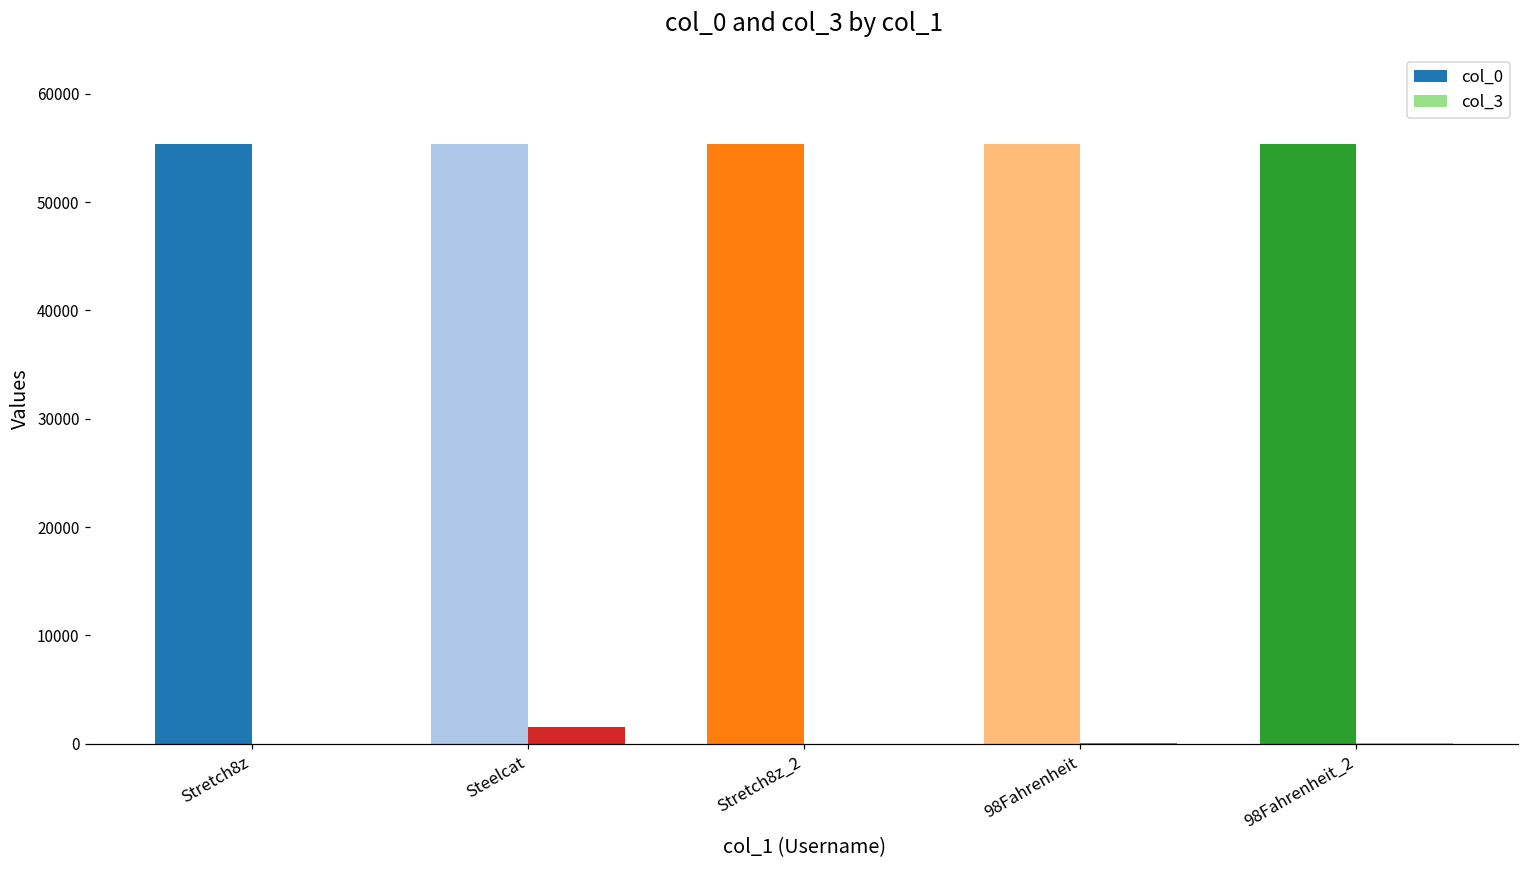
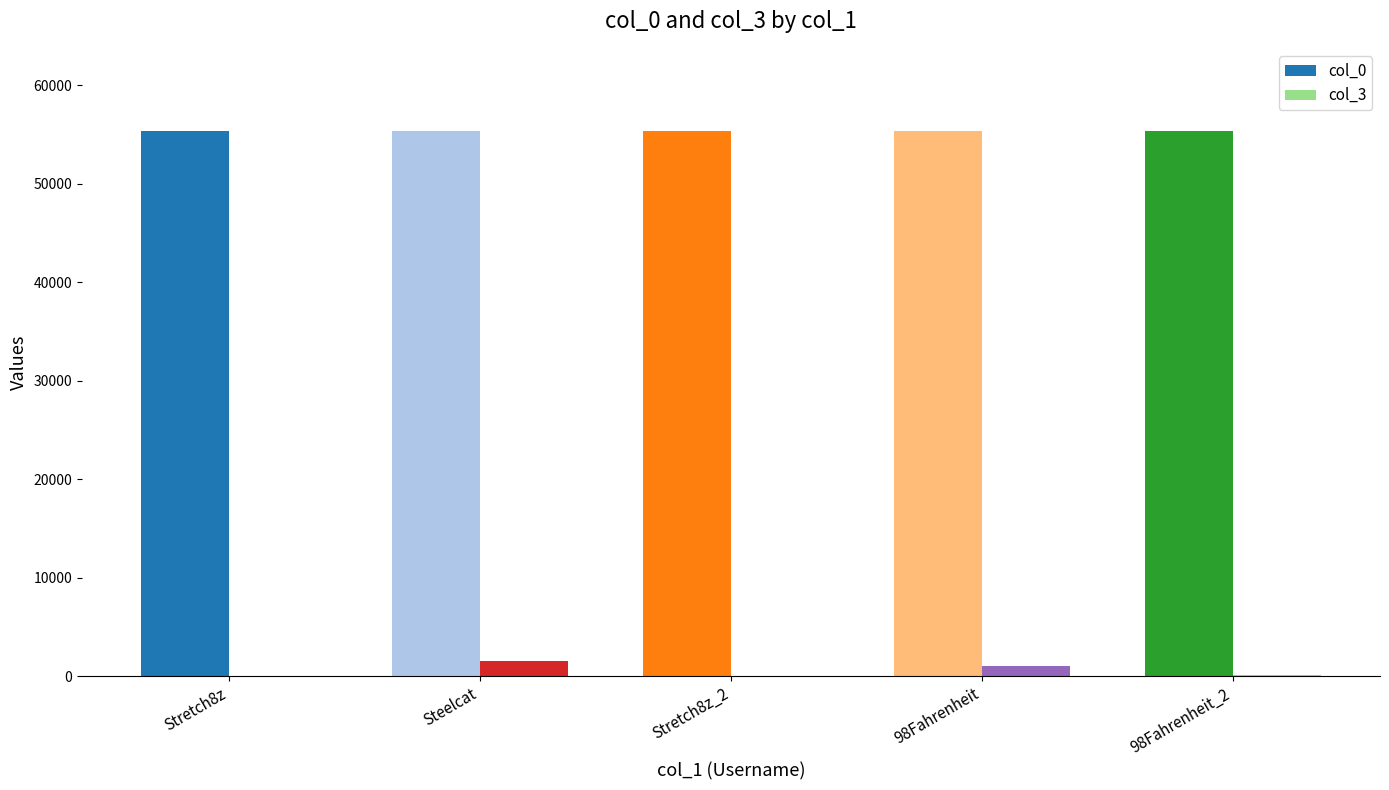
  {
    "col_0": {
      "Stretch8z": 55000,
      "Steelcat": 55000,
      "Stretch8z_2": 55000,
      "98Fahrenheit": 55000,
      "98Fahrenheit_2": 55000
    },
    "col_3": {
      "Steelcat": 2000,
-     "98Fahrenheit": 0
+     "98Fahrenheit": 1000
    }
  }
